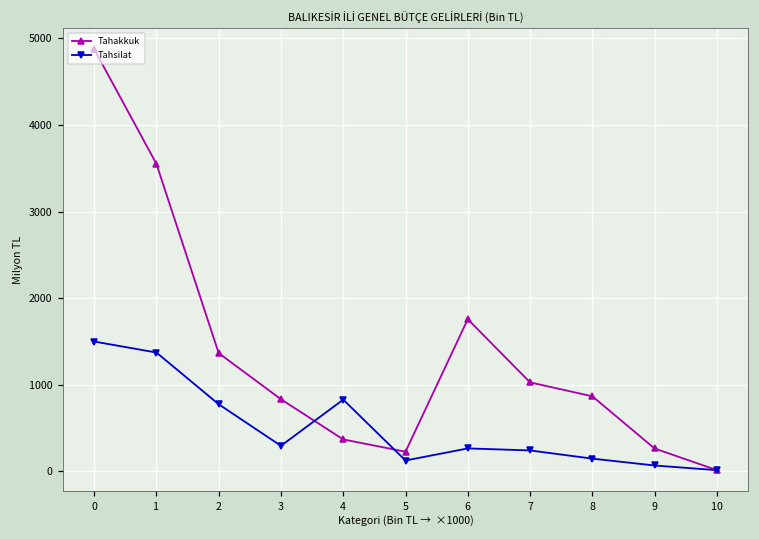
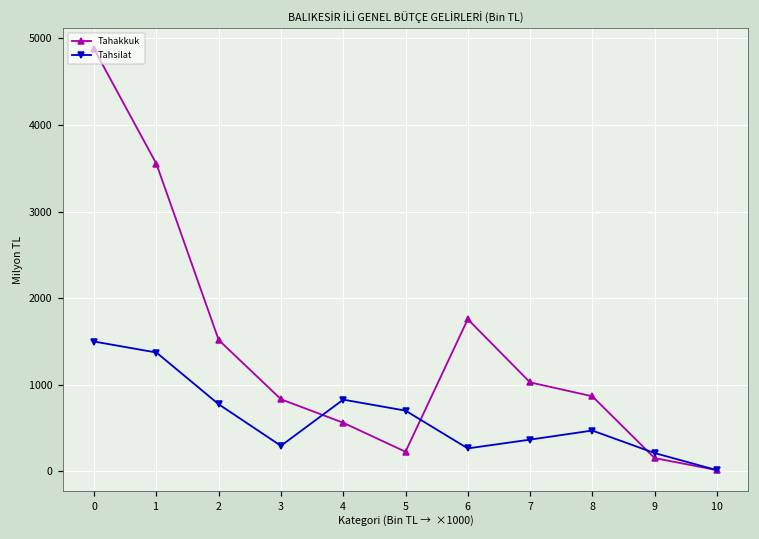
  {
    "Tahakkuk": {
      "1": 3600,
-     "2": 1400,
+     "2": 1500,
      "3": 800,
-     "4": 400,
+     "4": 600,
      "5": 200,
      "6": 1800,
      "7": 1000,
      "8": 900,
-     "9": 300
+     "9": 200
    },
    "Tahsilat": {
      "0": 1500,
      "1": 1400,
      "2": 800,
      "3": 300,
      "4": 800,
-     "5": 100,
+     "5": 700,
      "6": 300,
-     "7": 200,
-     "8": 100,
-     "9": 100
+     "7": 400,
+     "8": 500,
+     "9": 200
    }
  }
